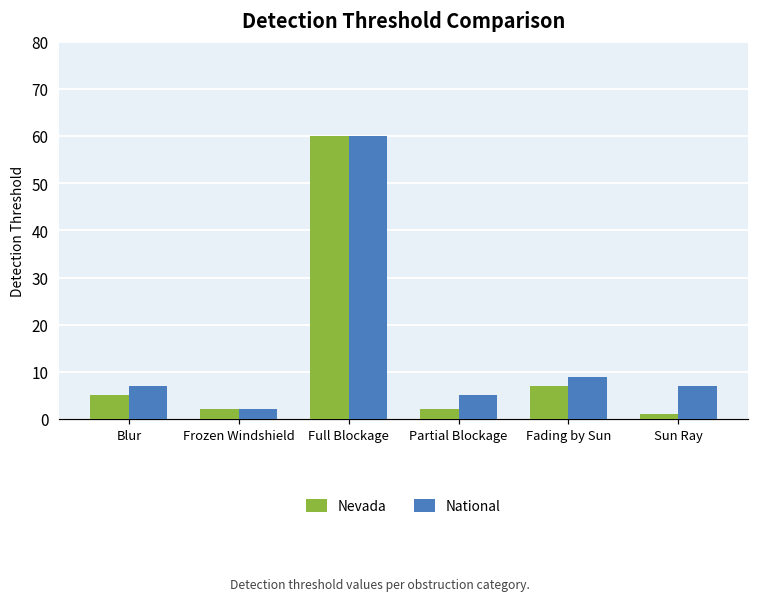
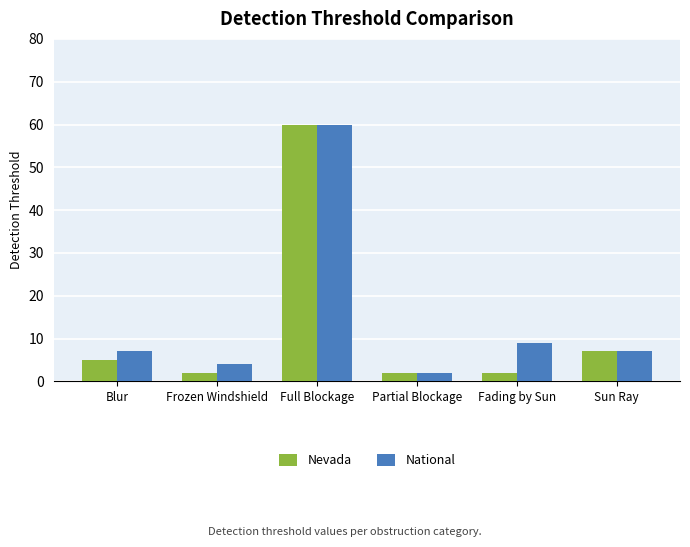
  {
    "Nevada": {
      "Blur": 5,
      "Frozen Windshield": 2,
      "Full Blockage": 60,
      "Partial Blockage": 2,
-     "Fading by Sun": 7,
-     "Sun Ray": 1
+     "Fading by Sun": 2,
+     "Sun Ray": 7
    },
    "National": {
      "Blur": 7,
-     "Frozen Windshield": 2,
+     "Frozen Windshield": 4,
      "Full Blockage": 60,
-     "Partial Blockage": 5,
+     "Partial Blockage": 2,
      "Fading by Sun": 9,
      "Sun Ray": 7
    }
  }
